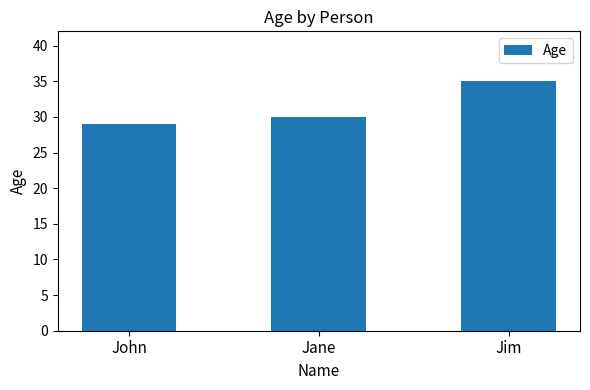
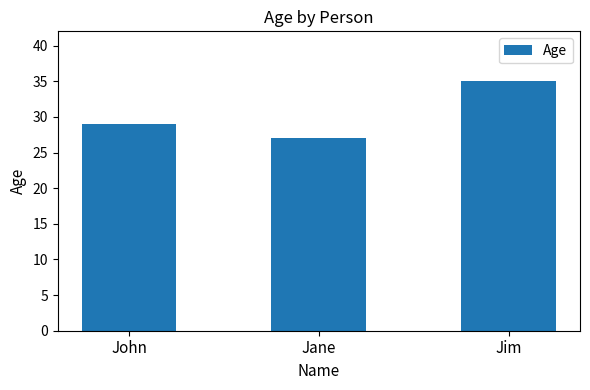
  {
    "John": 29,
-   "Jane": 30,
+   "Jane": 27,
    "Jim": 35
  }
